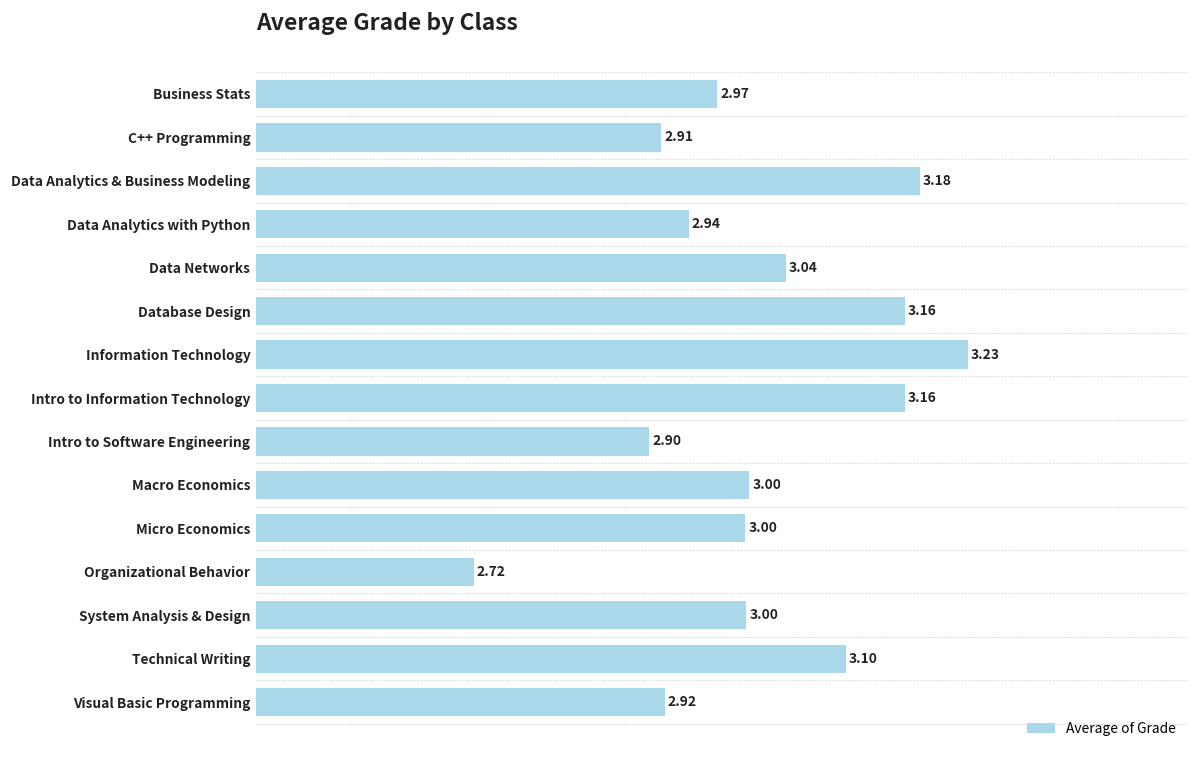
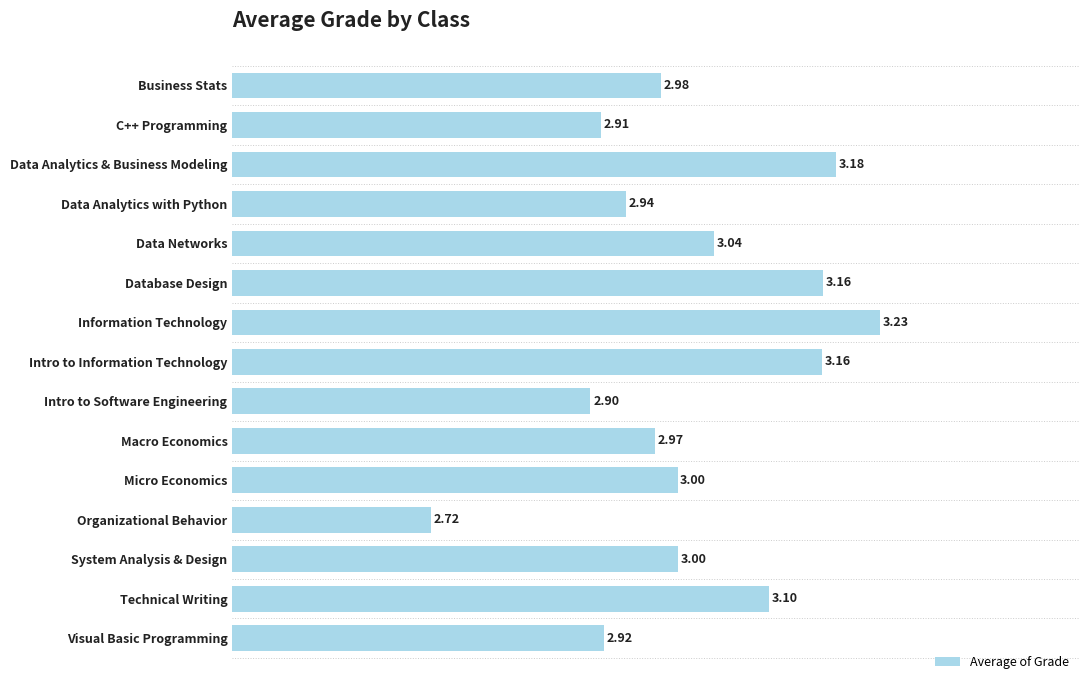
  {
-   "Business Stats": 2.97,
+   "Business Stats": 2.98,
    "C++ Programming": 2.91,
    "Data Analytics & Business Modeling": 3.18,
    "Data Analytics with Python": 2.94,
    "Data Networks": 3.04,
    "Database Design": 3.16,
    "Information Technology": 3.23,
    "Intro to Information Technology": 3.16,
    "Intro to Software Engineering": 2.90,
-   "Macro Economics": 3.00,
+   "Macro Economics": 2.97,
    "Micro Economics": 3.00,
    "Organizational Behavior": 2.72,
    "System Analysis & Design": 3.00,
    "Technical Writing": 3.10,
    "Visual Basic Programming": 2.92
  }
